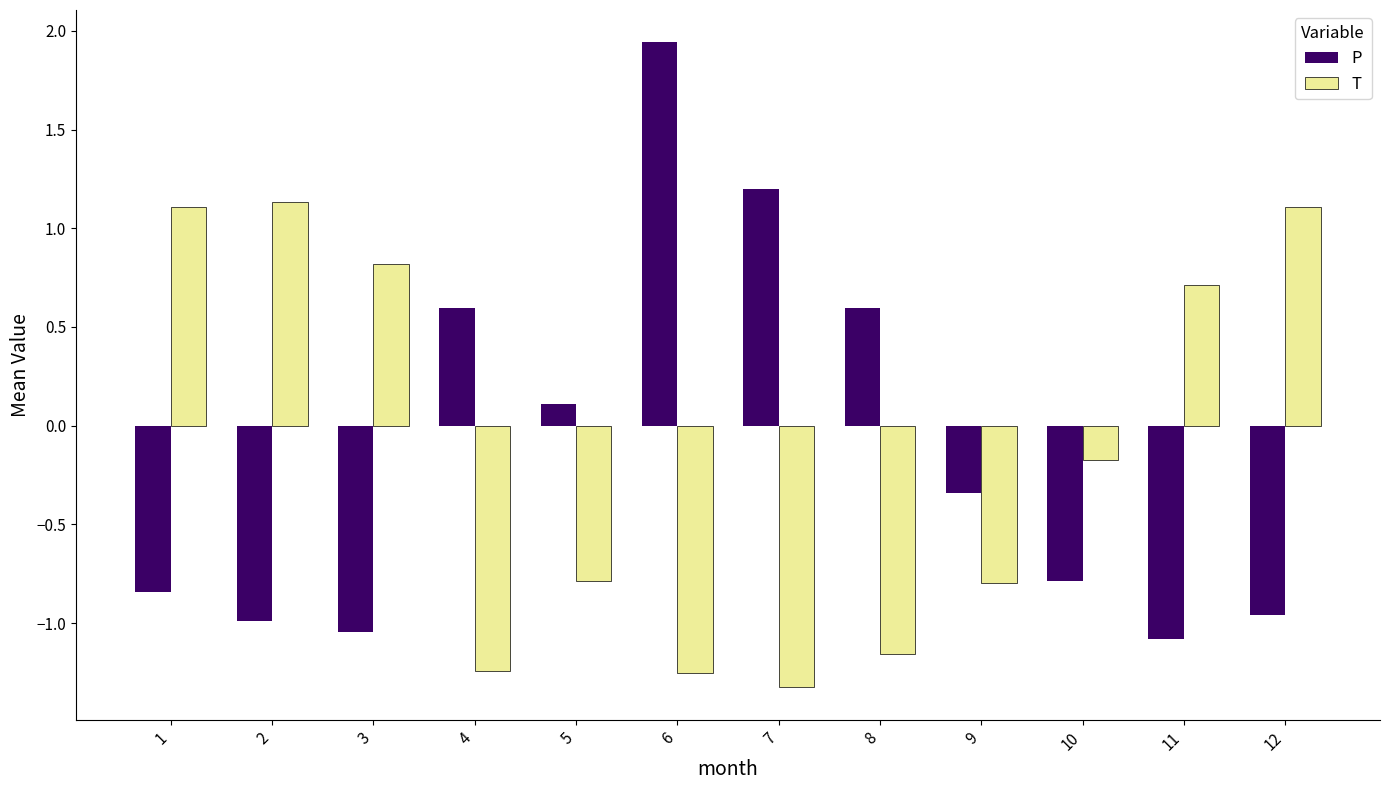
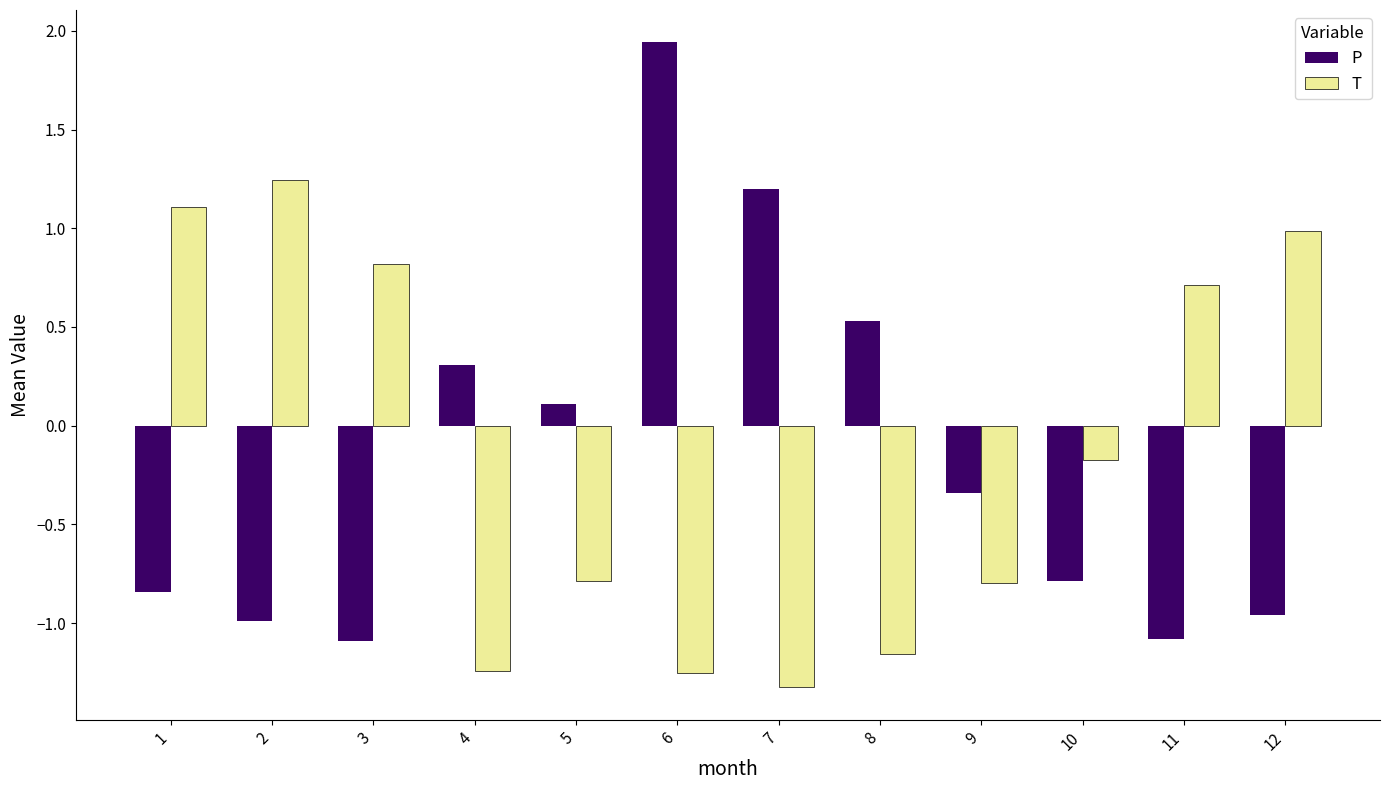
  {
    "P": {
      "1": -0.84,
      "2": -0.99,
-     "3": -1.05,
-     "4": 0.60,
+     "3": -1.09,
+     "4": 0.31,
      "5": 0.11,
      "6": 1.94,
      "7": 1.20,
-     "8": 0.60,
+     "8": 0.53,
      "9": -0.34,
      "10": -0.79,
      "11": -1.08,
      "12": -0.96
    },
    "T": {
      "1": 1.11,
-     "2": 1.13,
+     "2": 1.25,
      "3": 0.82,
      "4": -1.24,
      "5": -0.79,
      "6": -1.25,
      "7": -1.33,
      "8": -1.16,
      "9": -0.80,
      "10": -0.18,
      "11": 0.71,
-     "12": 1.11
+     "12": 0.99
    }
  }
